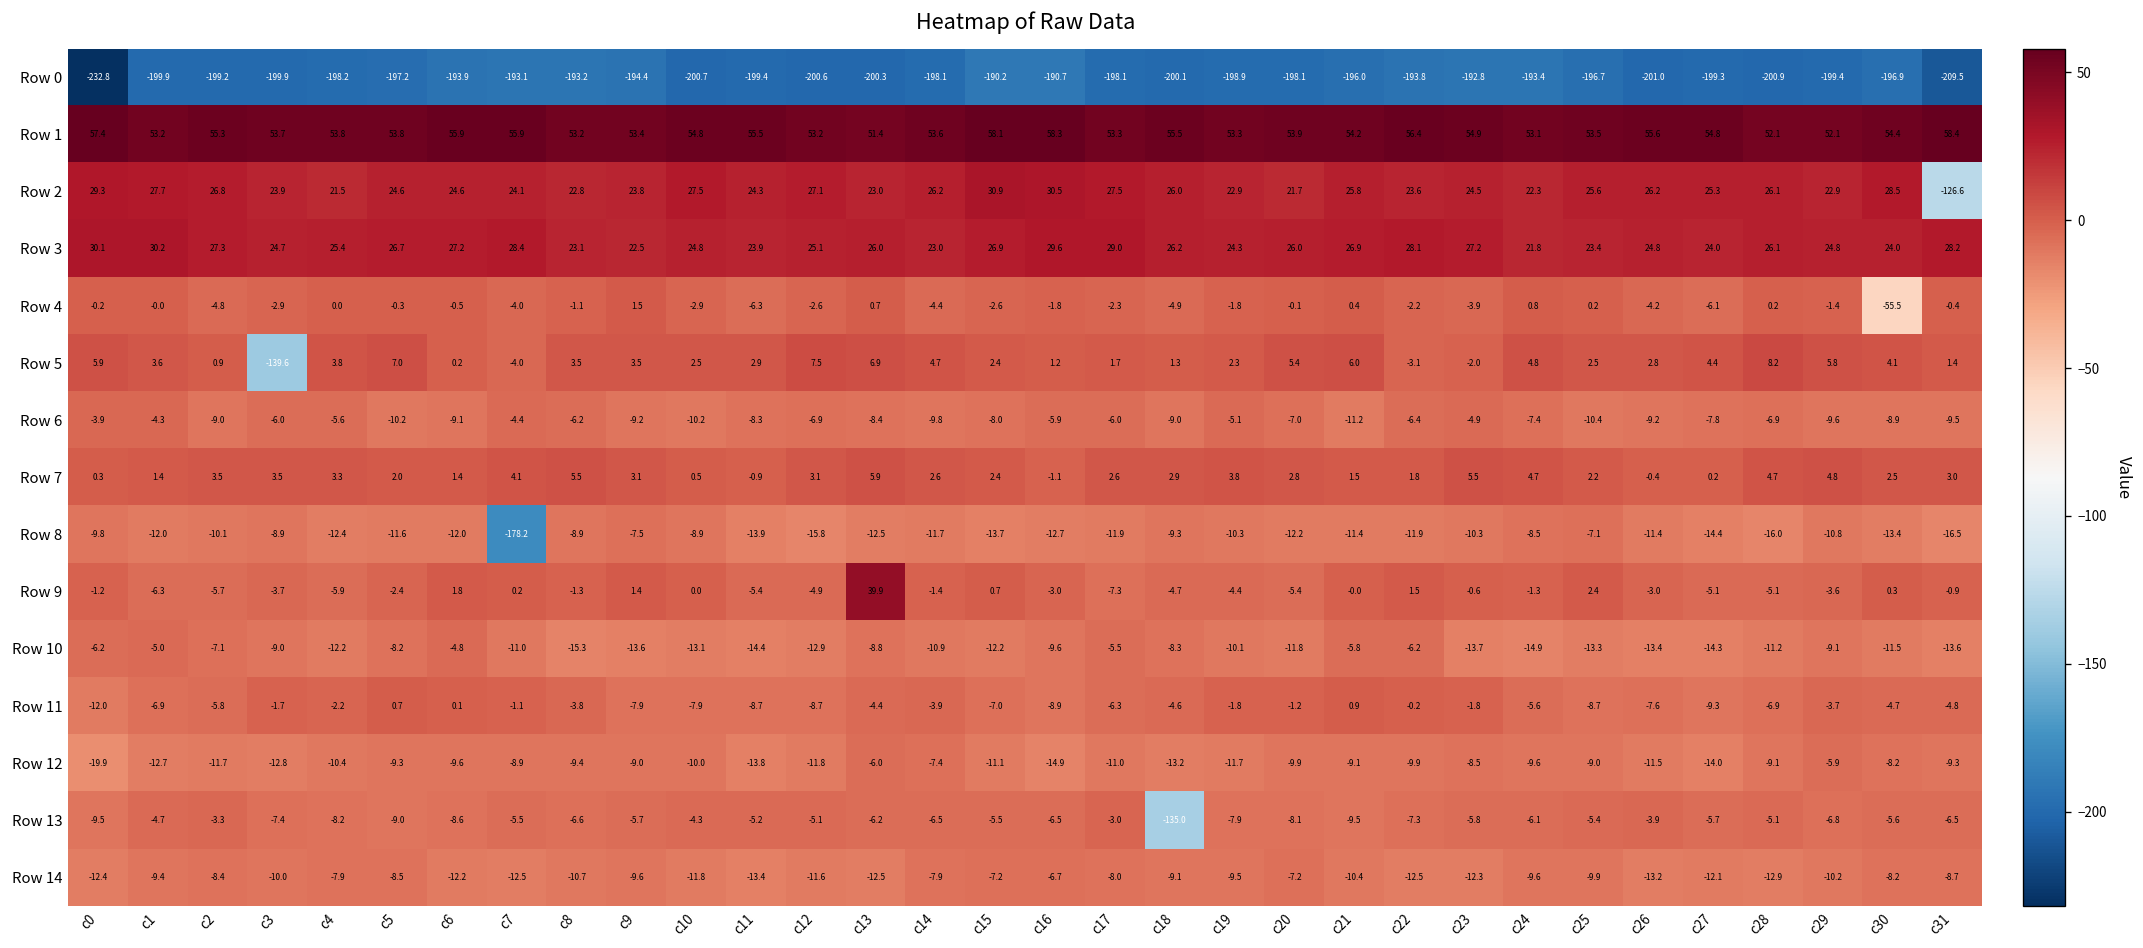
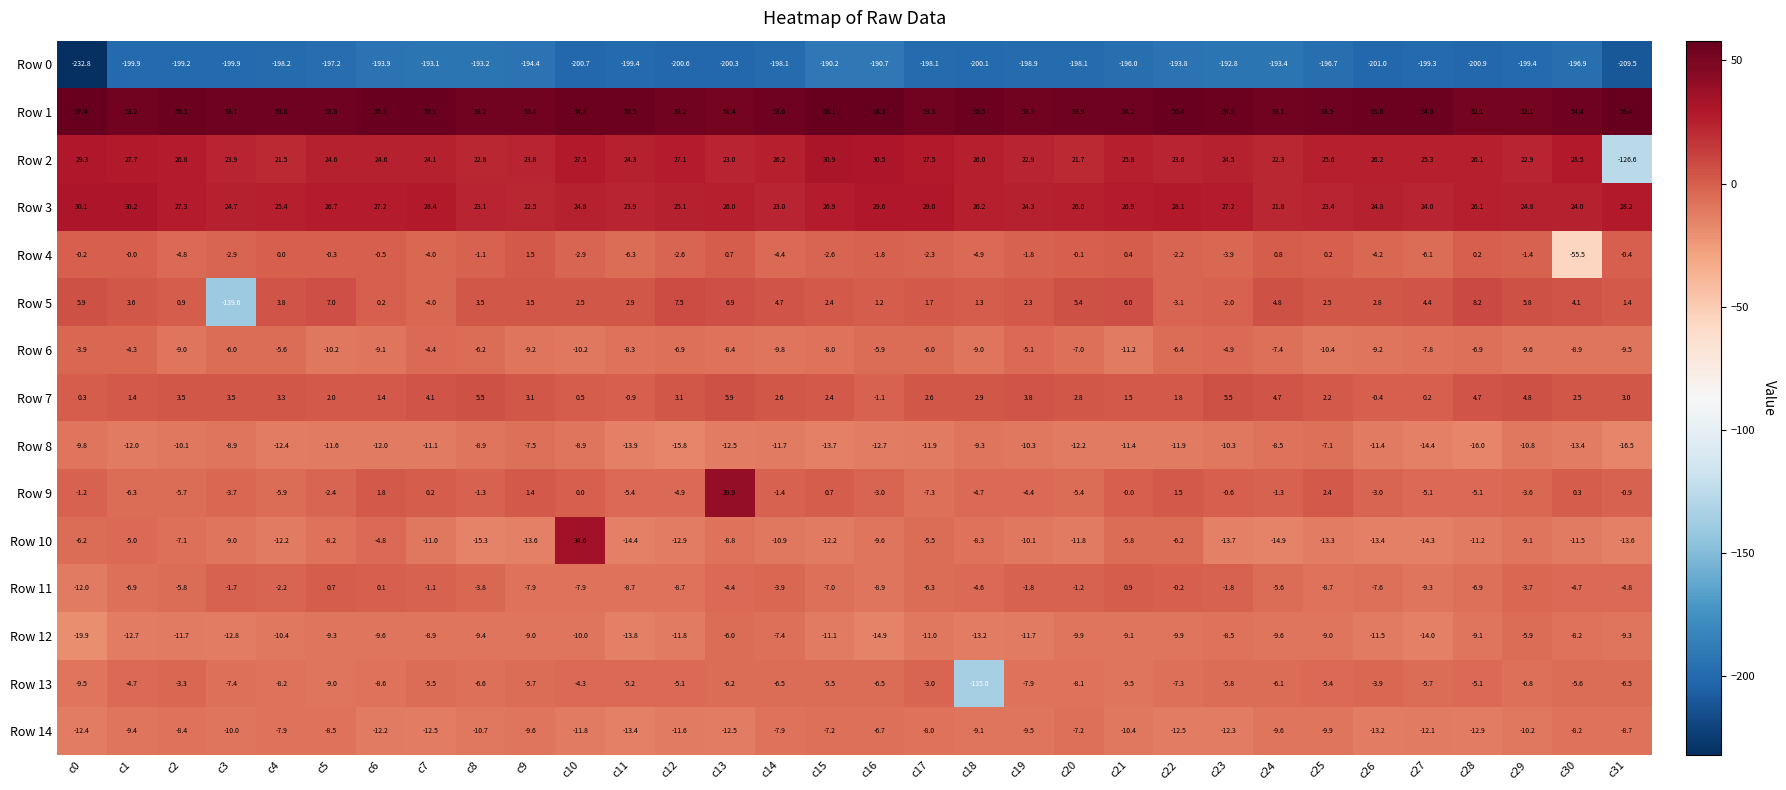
  {
    "Row 8": {
      "c0": -9.8,
      "c1": -12.0,
      "c2": -10.1,
      "c3": -8.9,
      "c4": -12.4,
      "c5": -11.6,
      "c6": -12.0,
-     "c7": -178.2,
+     "c7": -11.1,
      "c8": -8.9,
      "c9": -7.5,
      "c10": -8.9,
      "c11": -13.9,
      "c12": -15.8,
      "c13": -12.5,
      "c14": -11.7,
      "c15": -13.7,
      "c16": -12.7,
      "c17": -11.9,
      "c18": -9.3,
      "c19": -10.3,
      "c20": -12.2,
      "c21": -11.4,
      "c22": -11.9,
      "c23": -10.3,
      "c24": -8.5,
      "c25": -7.1,
      "c26": -11.4,
      "c27": -14.4,
      "c28": -16.0,
      "c29": -10.8,
      "c30": -13.4,
      "c31": -16.5
    },
    "Row 10": {
      "c0": -6.2,
      "c1": -5.0,
      "c2": -7.1,
      "c3": -9.0,
      "c4": -12.2,
      "c5": -8.2,
      "c6": -4.8,
      "c7": -11.0,
      "c8": -15.3,
      "c9": -13.6,
-     "c10": -13.1,
+     "c10": 34.6,
      "c11": -14.4,
      "c12": -12.9,
      "c13": -8.8,
      "c14": -10.9,
      "c15": -12.2,
      "c16": -9.6,
      "c17": -5.5,
      "c18": -8.3,
      "c19": -10.1,
      "c20": -11.8,
      "c21": -5.8,
      "c22": -6.2,
      "c23": -13.7,
      "c24": -14.9,
      "c25": -13.3,
      "c26": -13.4,
      "c27": -14.3,
      "c28": -11.2,
      "c29": -9.1,
      "c30": -11.5,
      "c31": -13.6
    }
  }
